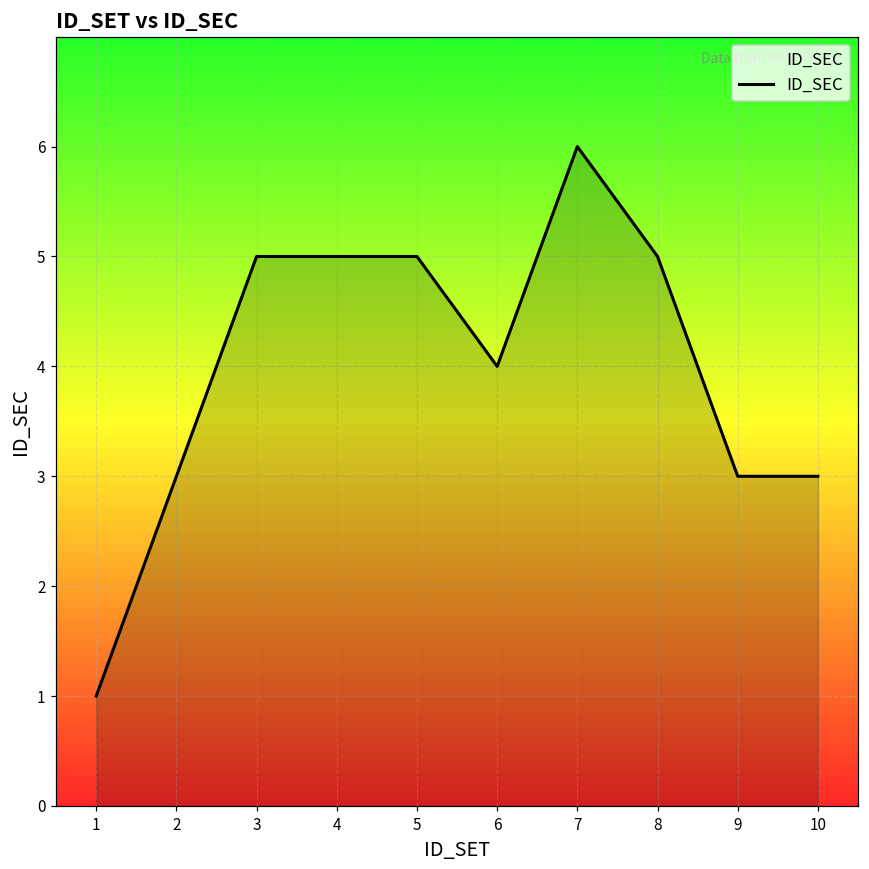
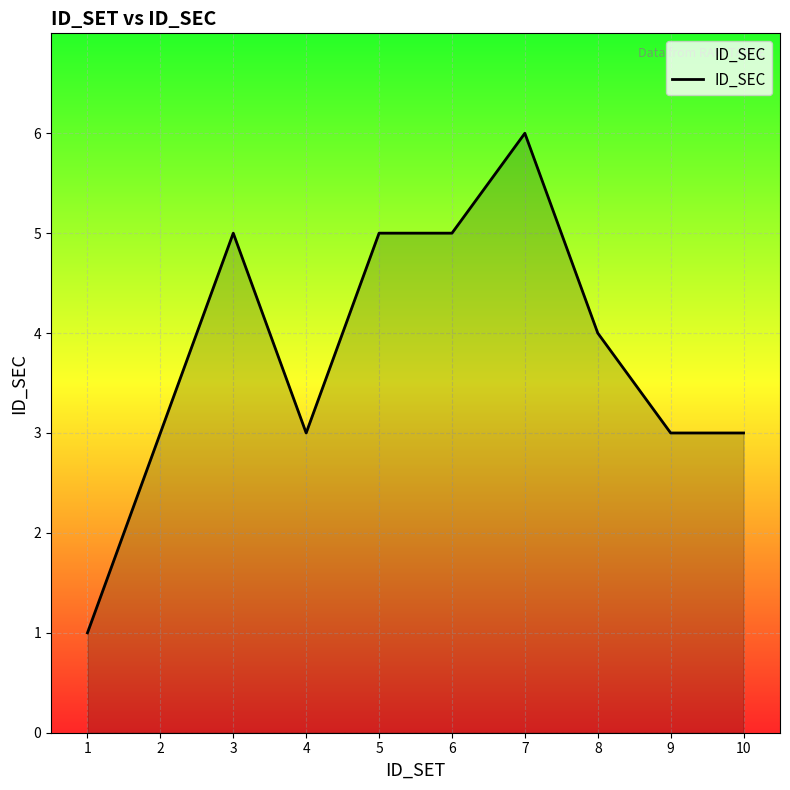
  {
    "1": 1,
    "2": 3,
    "3": 5,
-   "4": 5,
+   "4": 3,
    "5": 5,
-   "6": 4,
+   "6": 5,
    "7": 6,
-   "8": 5,
+   "8": 4,
    "9": 3,
    "10": 3
  }
